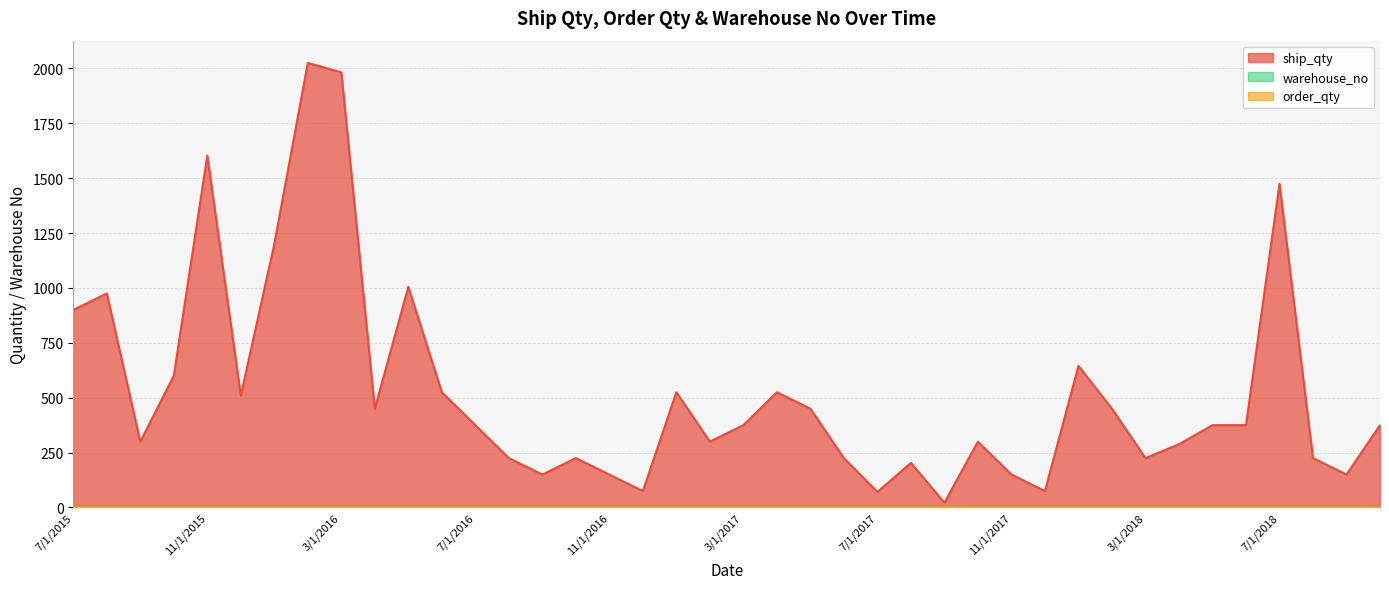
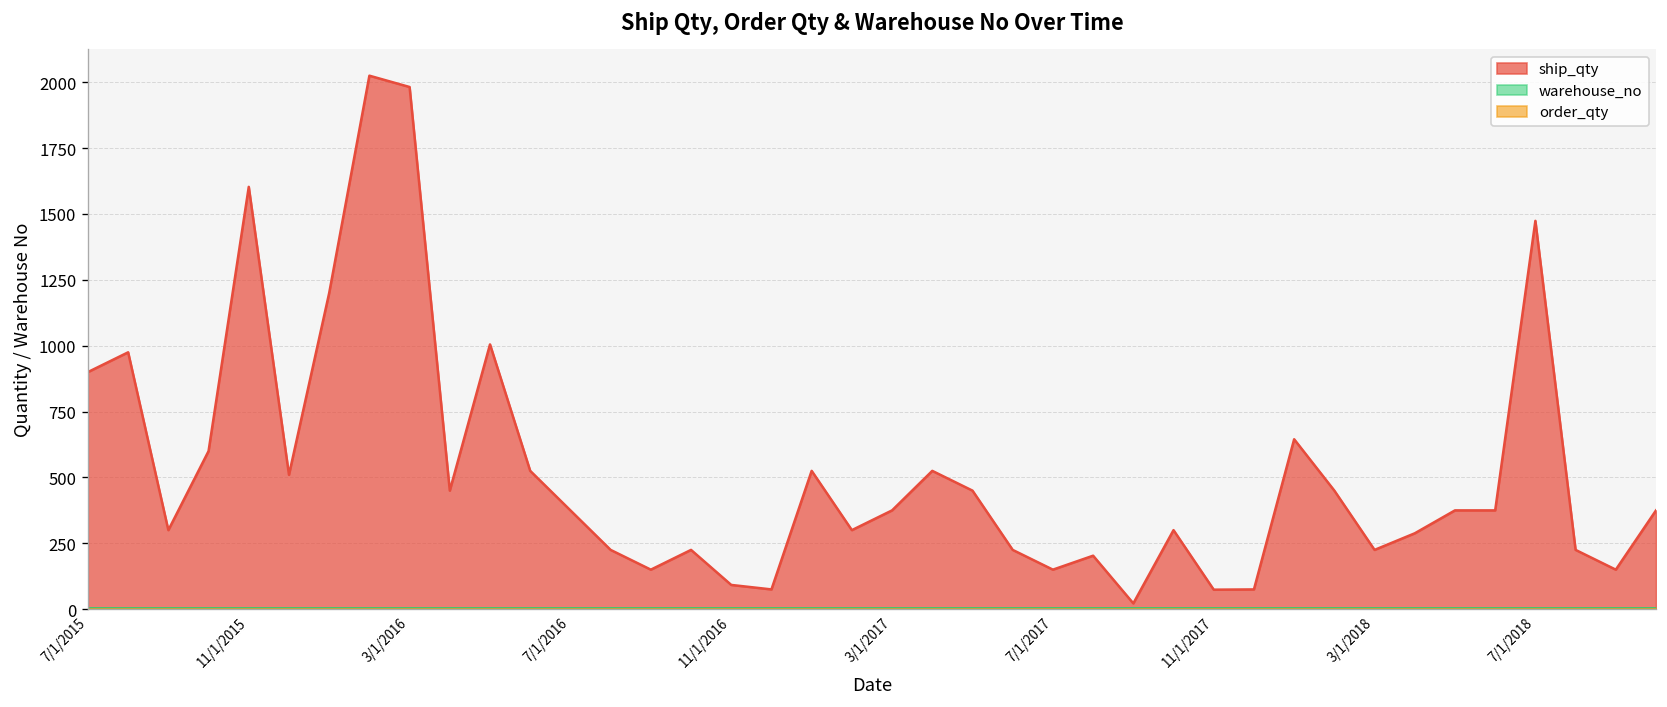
  {
    "ship_qty": {
      "7/1/2015": 900,
      "11/1/2015": 1600,
      "3/1/2016": 1980,
      "7/1/2016": 380,
-     "11/1/2016": 150,
+     "11/1/2016": 90,
      "3/1/2017": 380,
-     "7/1/2017": 70,
-     "11/1/2017": 150,
+     "7/1/2017": 150,
+     "11/1/2017": 70,
      "3/1/2018": 230,
      "7/1/2018": 1470
    }
  }
